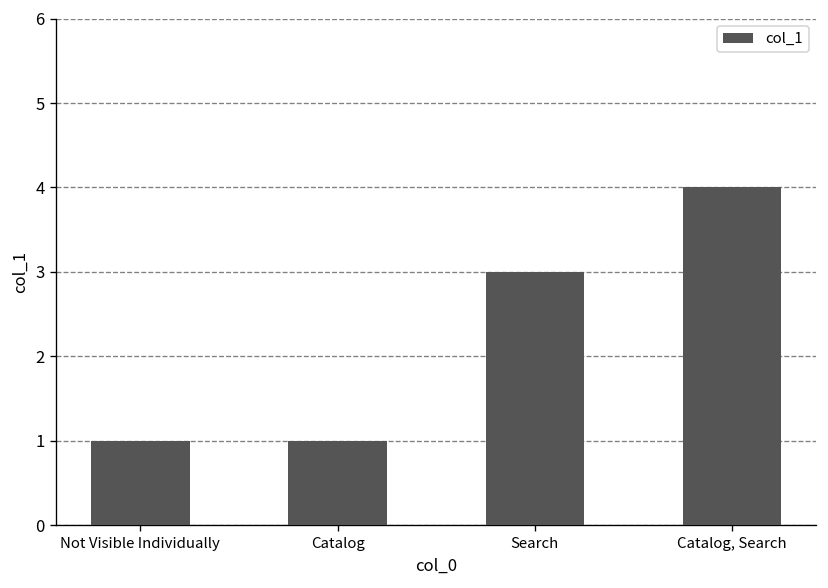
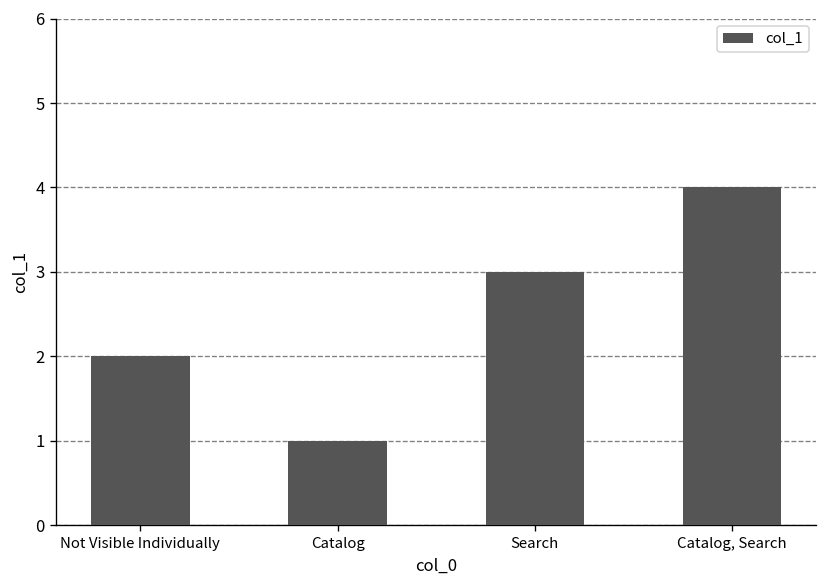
  {
-   "Not Visible Individually": 1,
+   "Not Visible Individually": 2,
    "Catalog": 1,
    "Search": 3,
    "Catalog, Search": 4
  }
